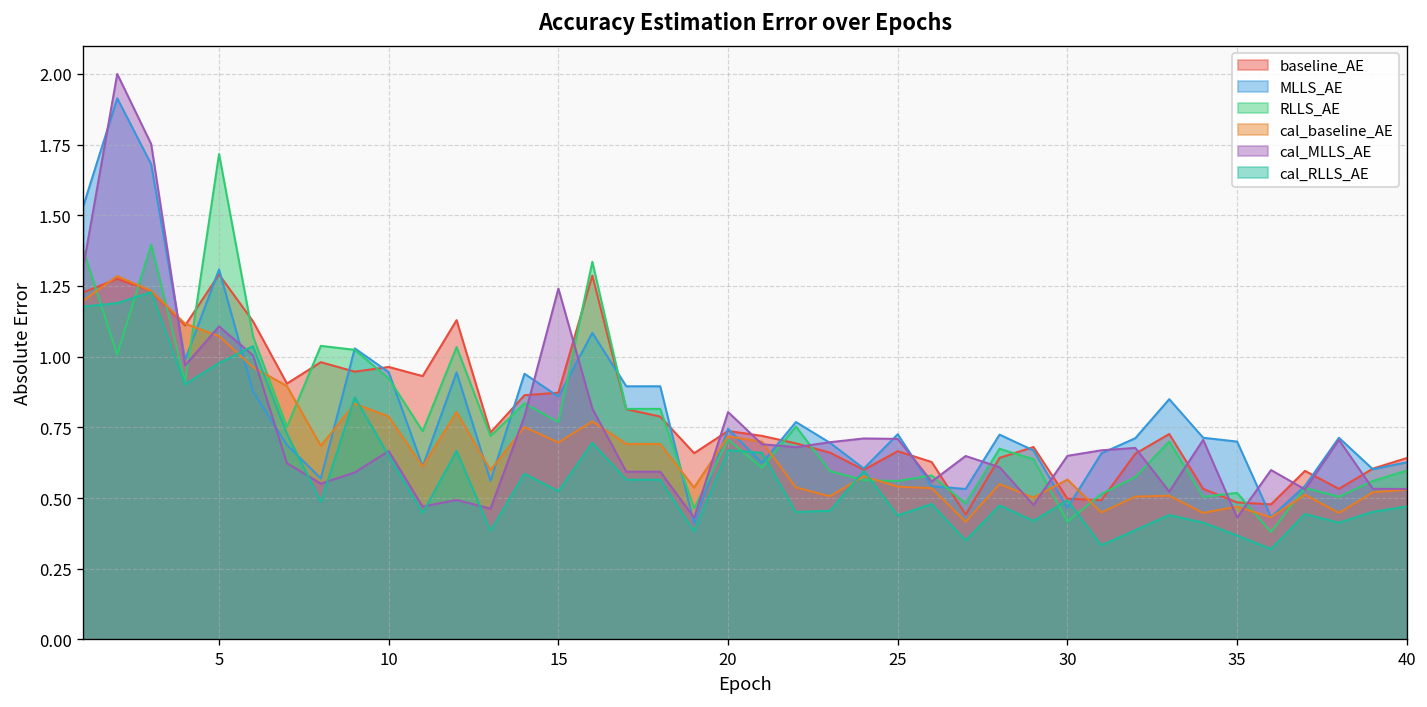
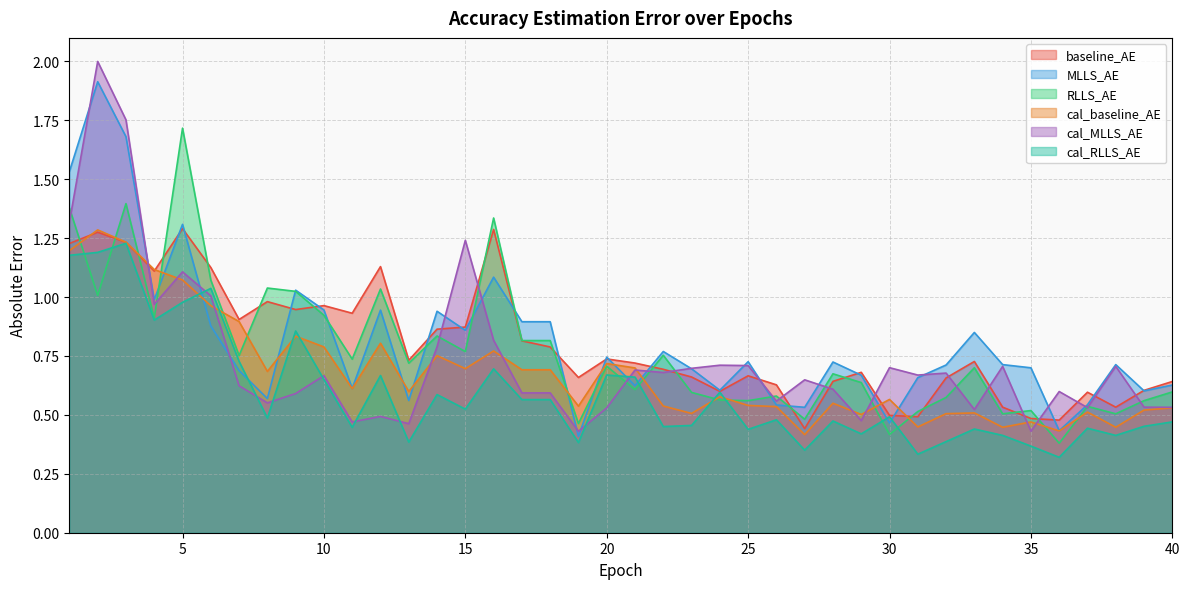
  {
    "cal_MLLS_AE": {
      "5": 1.11,
      "10": 0.67,
      "15": 1.24,
-     "20": 0.80,
+     "20": 0.53,
      "25": 0.71,
-     "30": 0.65,
+     "30": 0.70,
      "35": 0.43
    }
  }
